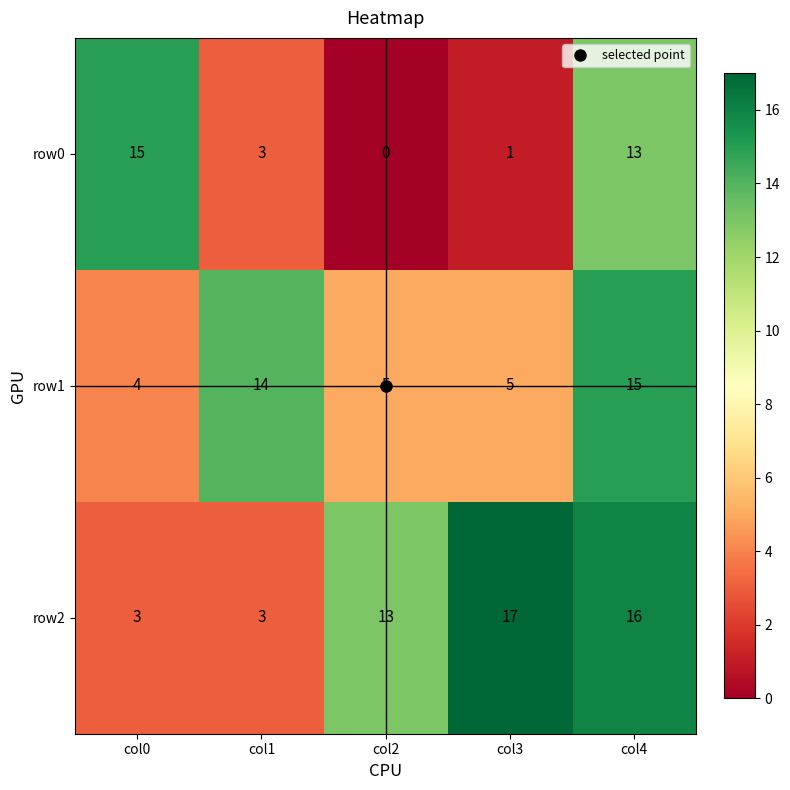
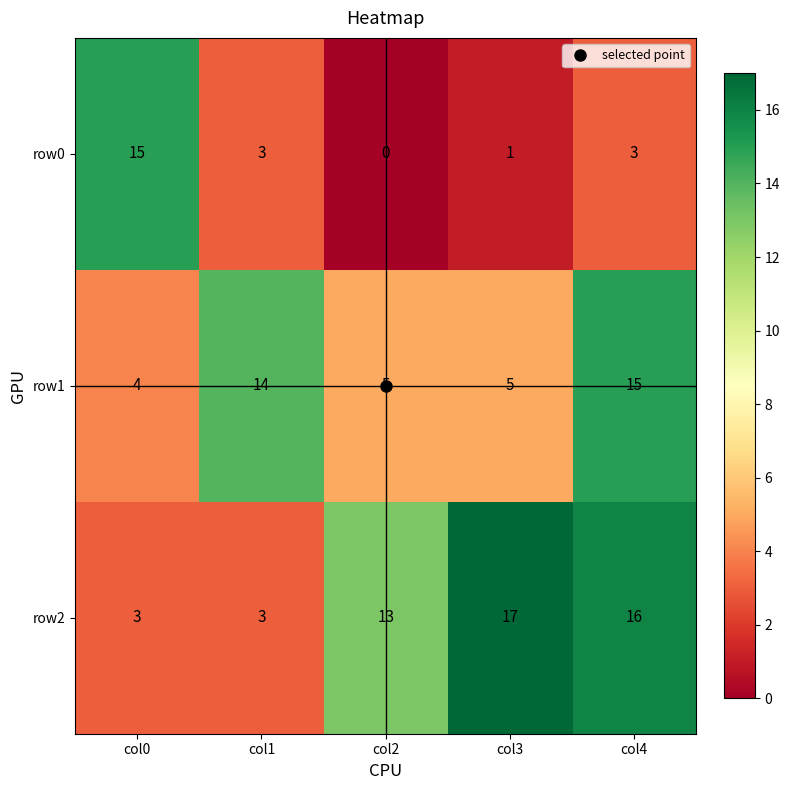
  {
    "row0": {
      "col0": 15,
      "col1": 3,
      "col2": 0,
      "col3": 1,
-     "col4": 13
+     "col4": 3
    },
    "row1": {
      "col0": 4,
      "col1": 14,
      "col3": 5,
      "col4": 15
    },
    "row2": {
      "col0": 3,
      "col1": 3,
      "col2": 13,
      "col3": 17,
      "col4": 16
    }
  }
